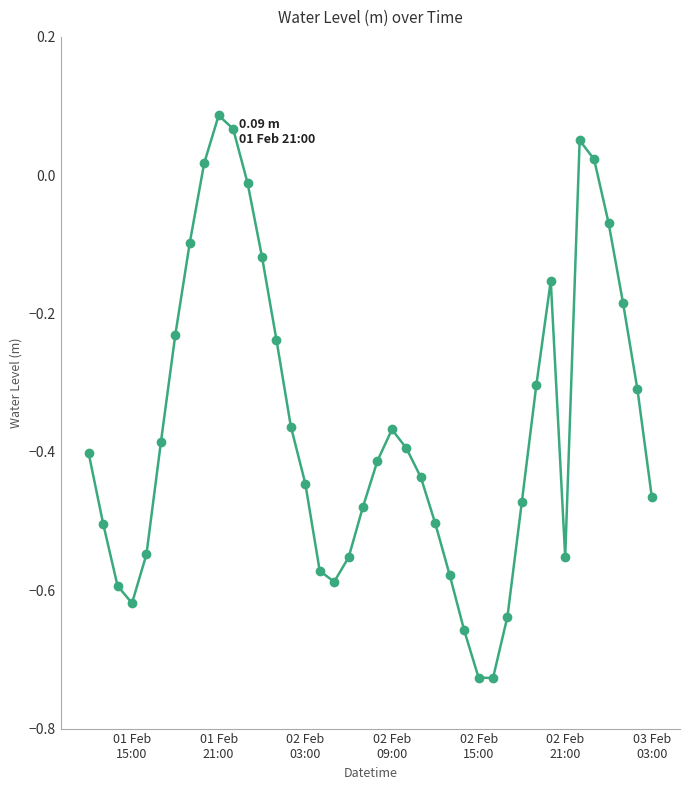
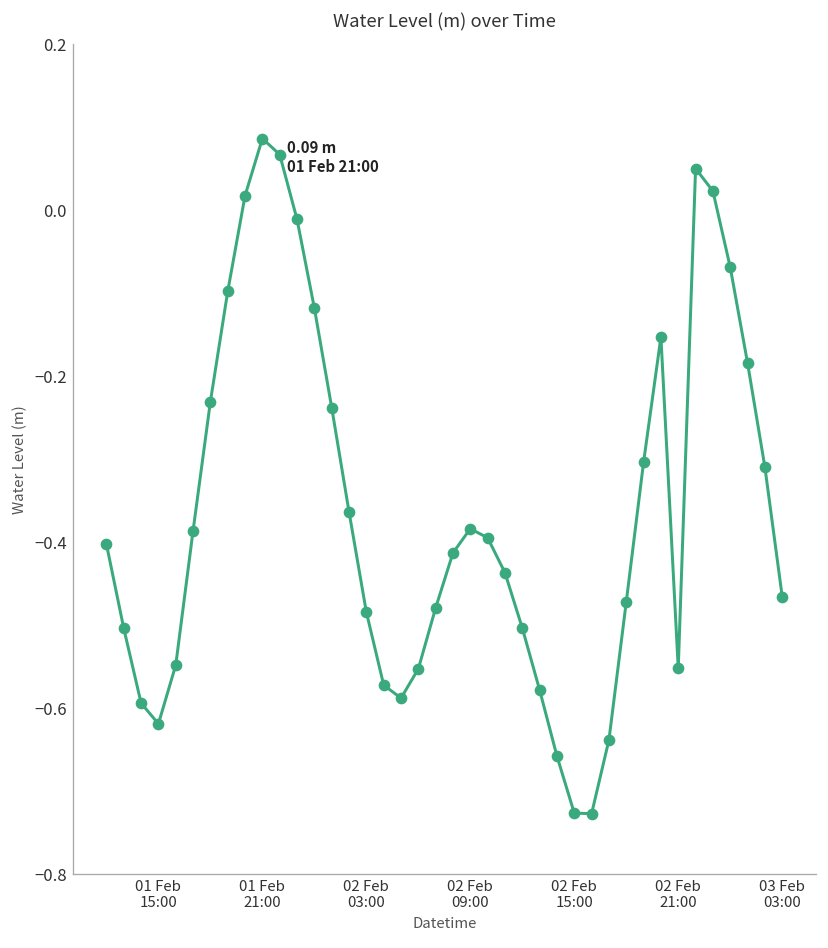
  {
    "01 Feb 15:00": -0.62,
-   "02 Feb 03:00": -0.45,
-   "02 Feb 09:00": -0.37,
+   "02 Feb 03:00": -0.48,
+   "02 Feb 09:00": -0.38,
    "02 Feb 15:00": -0.73,
    "02 Feb 21:00": -0.55,
    "03 Feb 03:00": -0.47
  }
